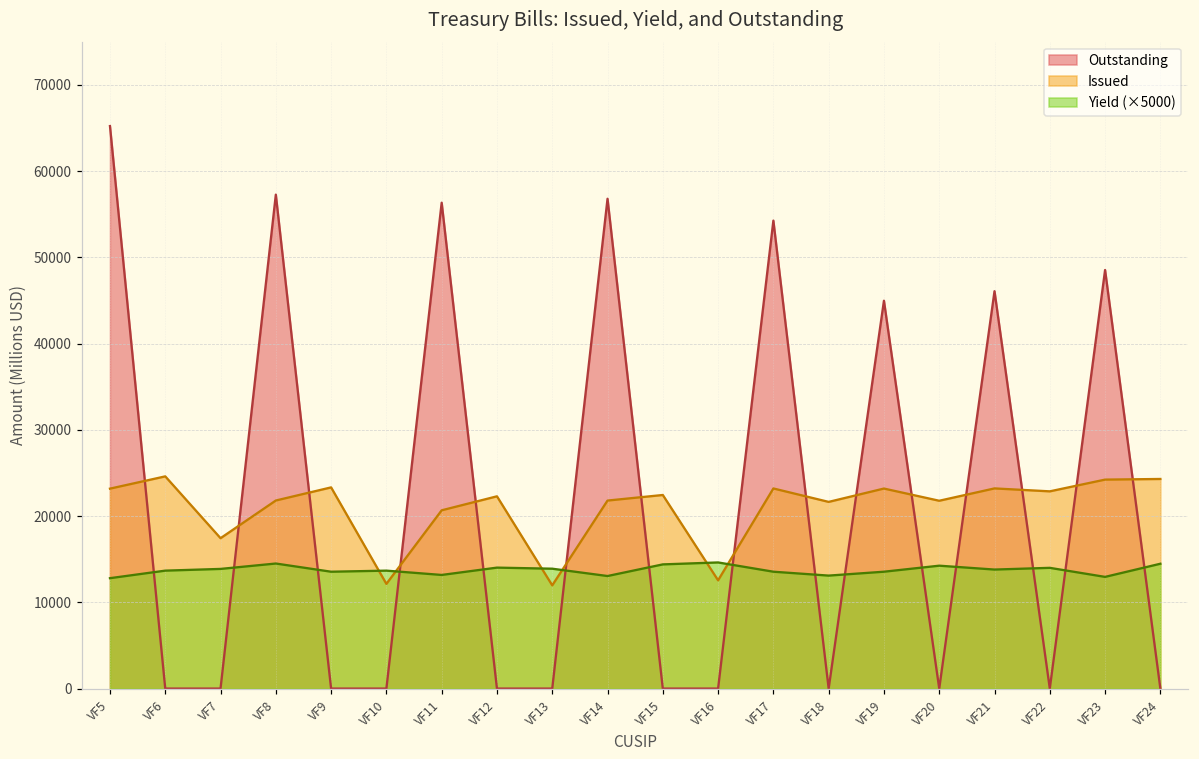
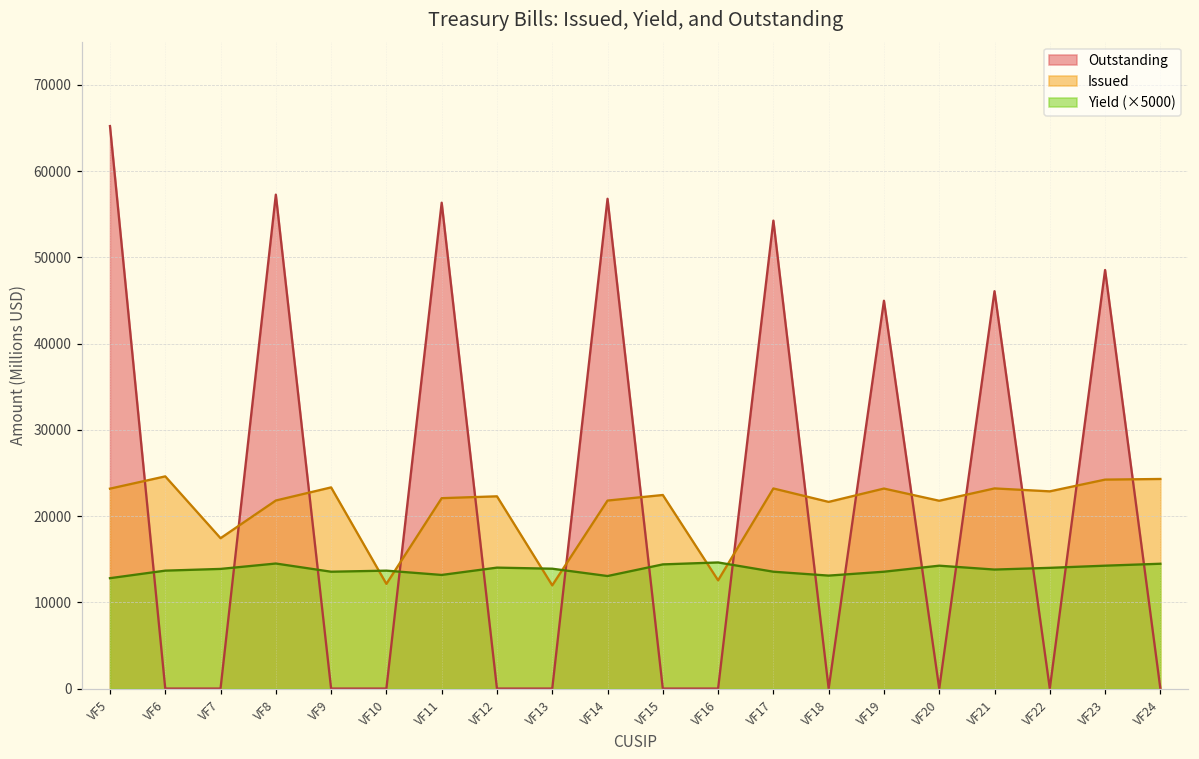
  {
    "Outstanding": {
      "VF5": 65000,
      "VF6": 0,
      "VF7": 0,
      "VF8": 57000,
      "VF9": 0,
      "VF10": 0,
      "VF11": 56000,
      "VF12": 0,
      "VF13": 0,
      "VF14": 57000,
      "VF15": 0,
      "VF16": 0,
      "VF17": 54000,
      "VF18": 0,
      "VF19": 45000,
      "VF20": 0,
      "VF21": 46000,
      "VF22": 0,
      "VF23": 49000,
      "VF24": 0
    },
    "Issued": {
      "VF5": 23000,
      "VF6": 25000,
      "VF7": 17000,
      "VF8": 22000,
      "VF9": 23000,
      "VF10": 12000,
-     "VF11": 21000,
+     "VF11": 22000,
      "VF12": 22000,
      "VF13": 12000,
      "VF14": 22000,
      "VF15": 22000,
      "VF16": 13000,
      "VF17": 23000,
      "VF18": 22000,
      "VF19": 23000,
      "VF20": 22000,
      "VF21": 23000,
      "VF22": 23000,
      "VF23": 24000,
      "VF24": 24000
    },
    "Yield (×5000)": {
      "VF5": 13000,
      "VF6": 14000,
      "VF7": 14000,
      "VF8": 15000,
      "VF9": 14000,
      "VF10": 14000,
      "VF11": 13000,
      "VF12": 14000,
      "VF13": 14000,
      "VF14": 13000,
      "VF15": 14000,
      "VF16": 15000,
      "VF17": 14000,
      "VF18": 13000,
      "VF19": 14000,
      "VF20": 14000,
      "VF21": 14000,
      "VF22": 14000,
-     "VF23": 13000,
+     "VF23": 14000,
      "VF24": 14000
    }
  }
